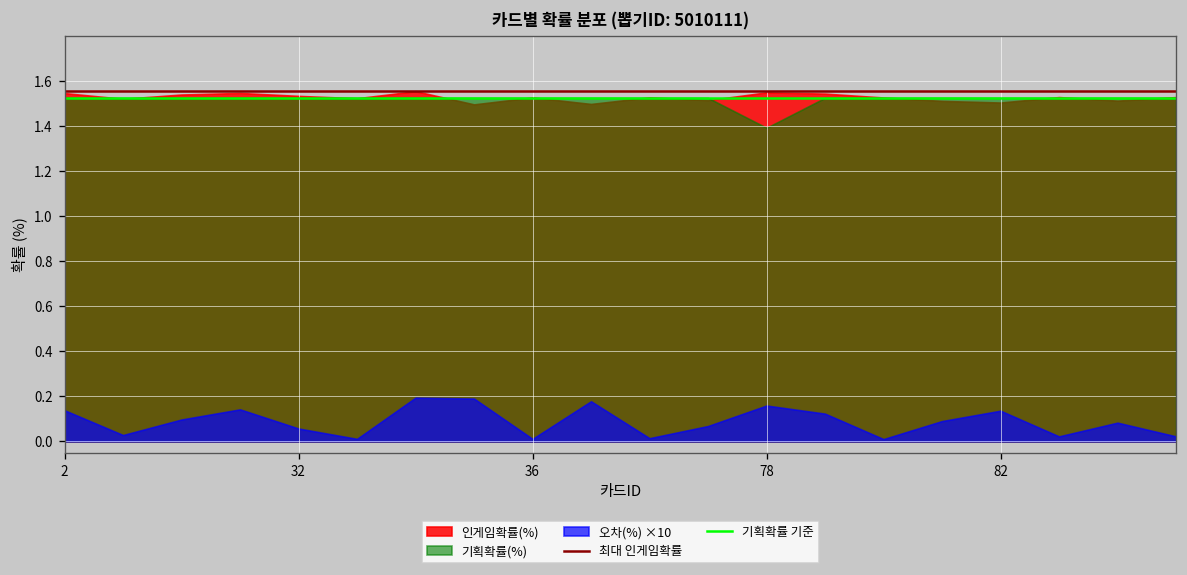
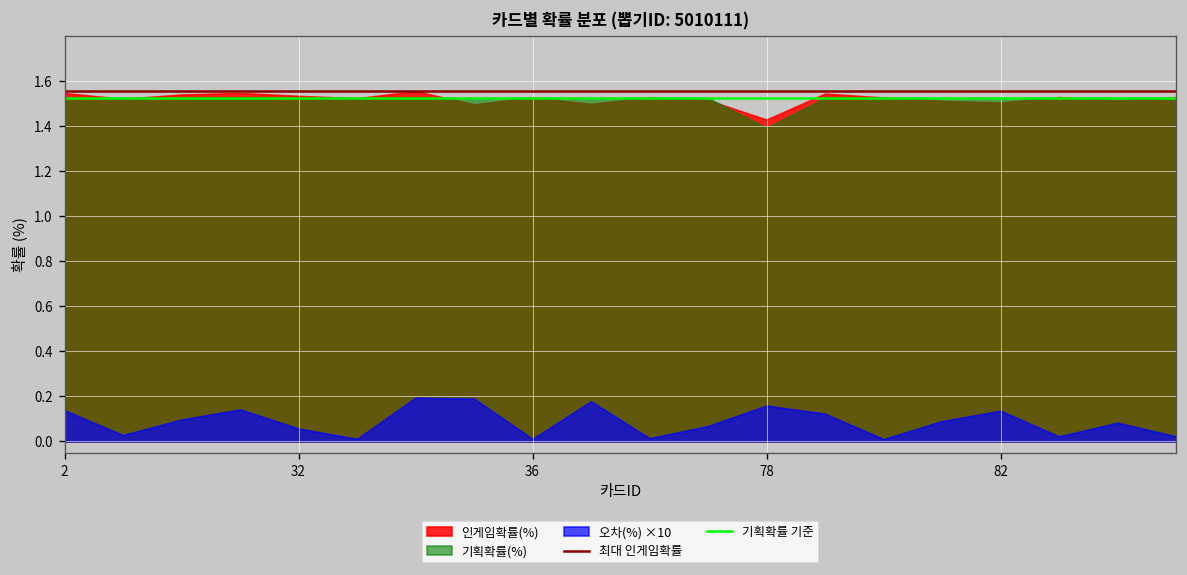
  {
    "인게임확률(%)": {
-     "78": 1.55,
+     "78": 1.43,
      "82": 1.50
    },
    "기획확률(%)": {
      "78": 1.39,
      "82": 1.53
    },
    "오차(%) ×10": {
      "32": 0.06,
      "78": 0.16,
      "82": 0.14
    }
  }
